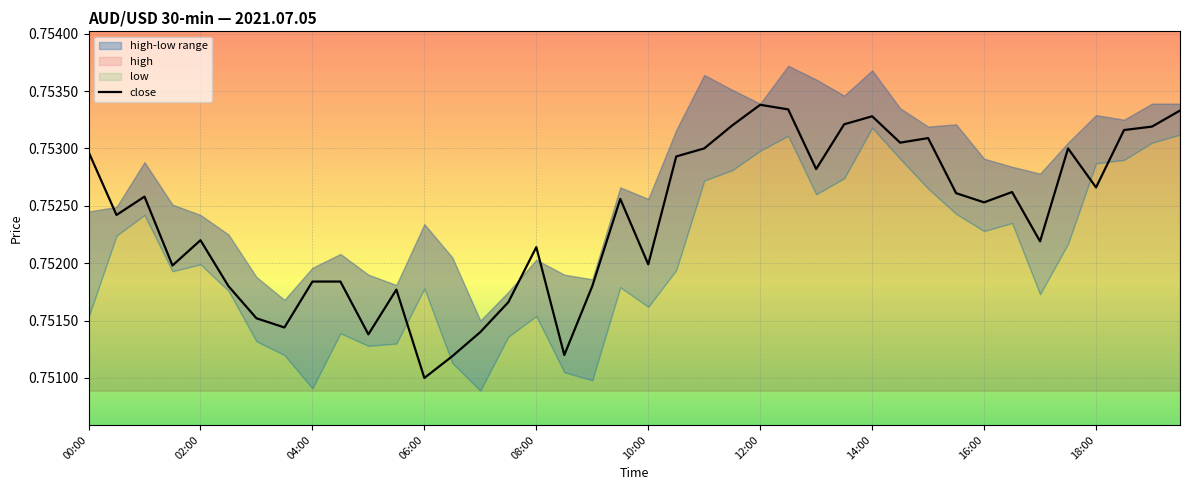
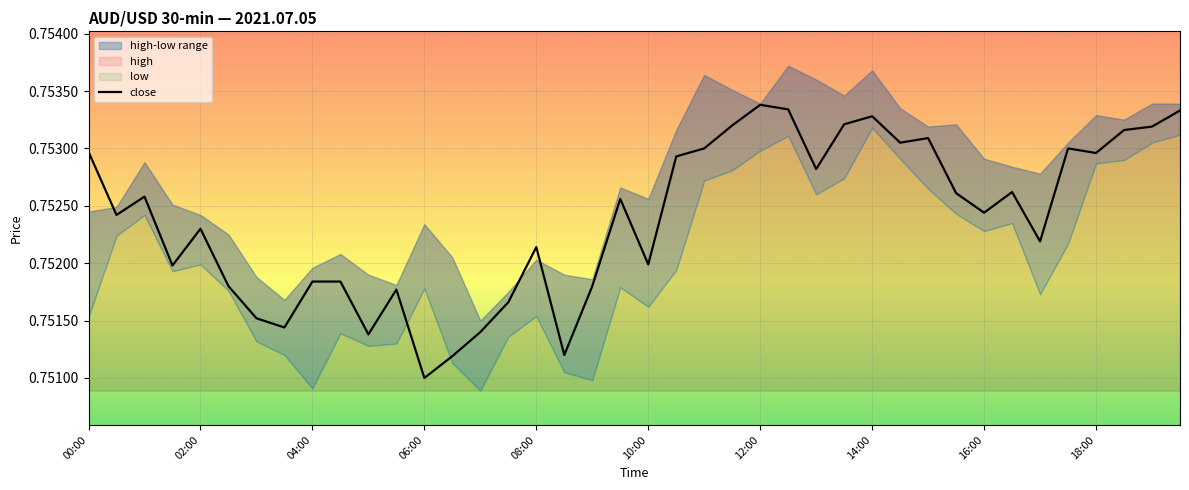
  {
    "close": {
      "00:00": 0.75297,
-     "02:00": 0.7522,
+     "02:00": 0.7523,
      "04:00": 0.75184,
      "06:00": 0.75100,
      "08:00": 0.75214,
      "10:00": 0.75199,
      "14:00": 0.75328,
-     "16:00": 0.75253,
-     "18:00": 0.75266
+     "16:00": 0.75244,
+     "18:00": 0.75296
    }
  }
